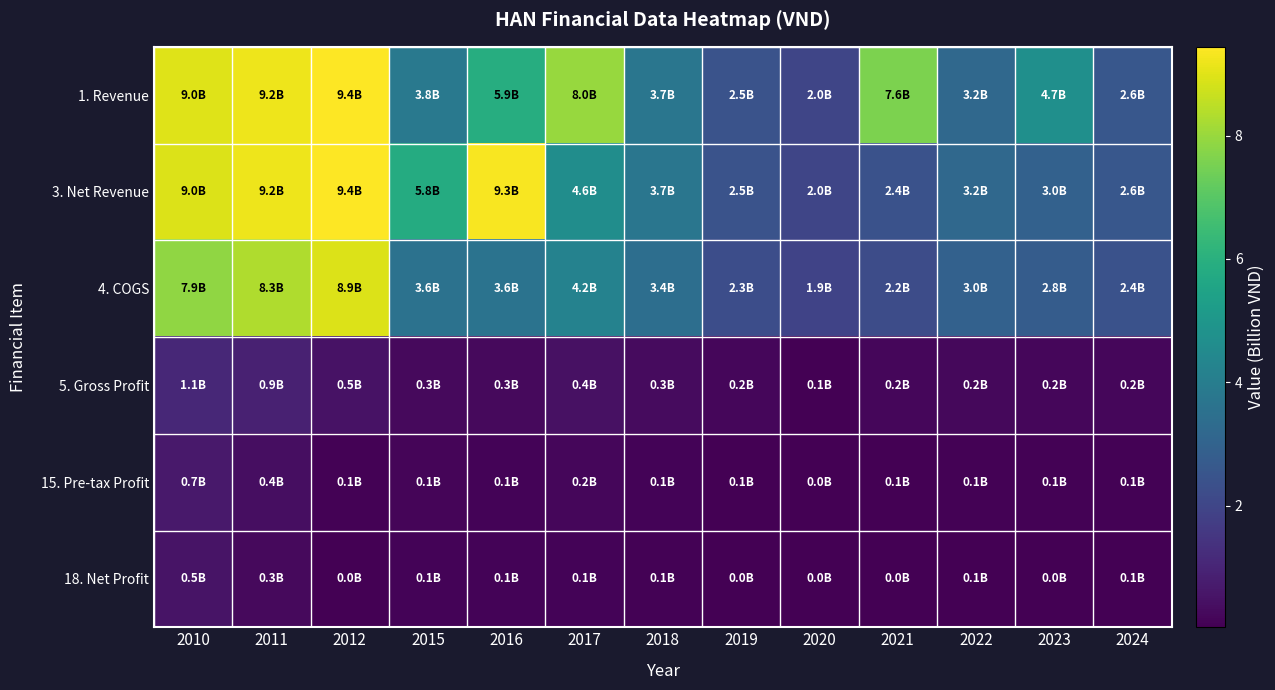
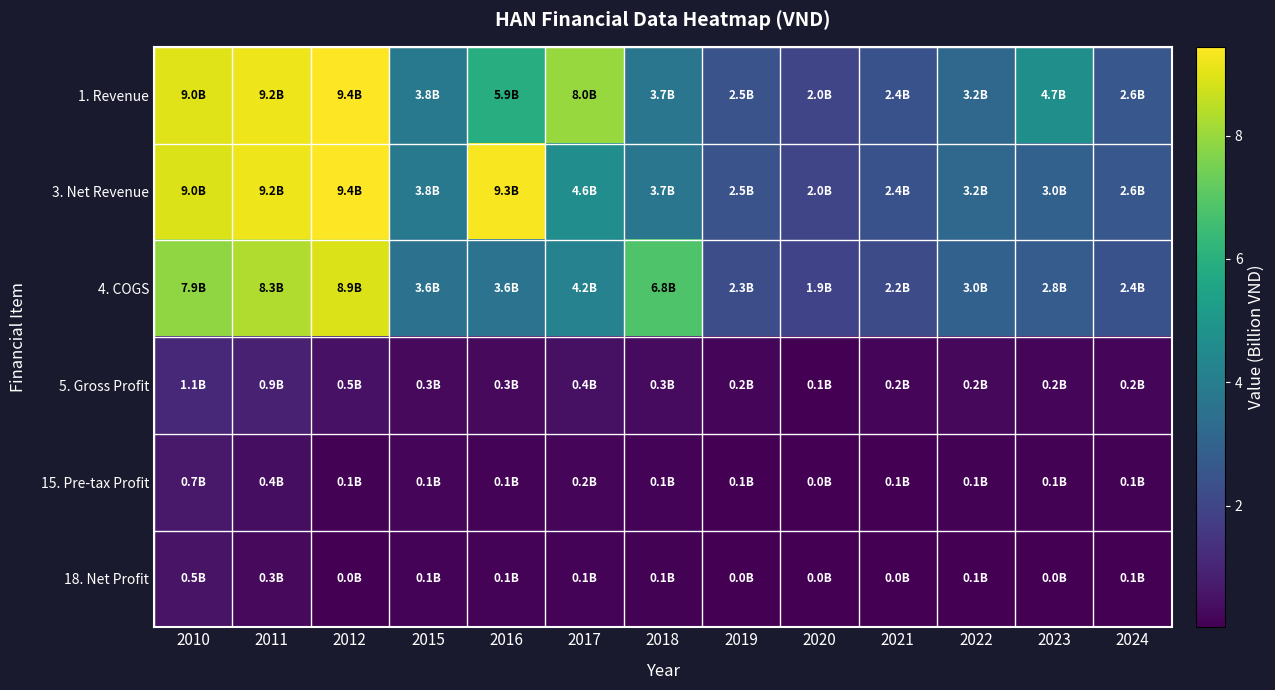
  {
    "1. Revenue": {
      "2010": "9.0B",
      "2011": "9.2B",
      "2012": "9.4B",
      "2015": "3.8B",
      "2016": "5.9B",
      "2017": "8.0B",
      "2018": "3.7B",
      "2019": "2.5B",
      "2020": "2.0B",
-     "2021": "7.6B",
+     "2021": "2.4B",
      "2022": "3.2B",
      "2023": "4.7B",
      "2024": "2.6B"
    },
    "3. Net Revenue": {
      "2010": "9.0B",
      "2011": "9.2B",
      "2012": "9.4B",
-     "2015": "5.8B",
+     "2015": "3.8B",
      "2016": "9.3B",
      "2017": "4.6B",
      "2018": "3.7B",
      "2019": "2.5B",
      "2020": "2.0B",
      "2021": "2.4B",
      "2022": "3.2B",
      "2023": "3.0B",
      "2024": "2.6B"
    },
    "4. COGS": {
      "2010": "7.9B",
      "2011": "8.3B",
      "2012": "8.9B",
      "2015": "3.6B",
      "2016": "3.6B",
      "2017": "4.2B",
-     "2018": "3.4B",
+     "2018": "6.8B",
      "2019": "2.3B",
      "2020": "1.9B",
      "2021": "2.2B",
      "2022": "3.0B",
      "2023": "2.8B",
      "2024": "2.4B"
    },
    "5. Gross Profit": {
      "2010": "1.1B",
      "2011": "0.9B",
      "2012": "0.5B",
      "2015": "0.3B",
      "2016": "0.3B",
      "2017": "0.4B",
      "2018": "0.3B",
      "2019": "0.2B",
      "2020": "0.1B",
      "2021": "0.2B",
      "2022": "0.2B",
      "2023": "0.2B",
      "2024": "0.2B"
    },
    "15. Pre-tax Profit": {
      "2010": "0.7B",
      "2011": "0.4B",
      "2012": "0.1B",
      "2015": "0.1B",
      "2016": "0.1B",
      "2017": "0.2B",
      "2018": "0.1B",
      "2019": "0.1B",
      "2020": "0.0B",
      "2021": "0.1B",
      "2022": "0.1B",
      "2023": "0.1B",
      "2024": "0.1B"
    },
    "18. Net Profit": {
      "2010": "0.5B",
      "2011": "0.3B",
      "2012": "0.0B",
      "2015": "0.1B",
      "2016": "0.1B",
      "2017": "0.1B",
      "2018": "0.1B",
      "2019": "0.0B",
      "2020": "0.0B",
      "2021": "0.0B",
      "2022": "0.1B",
      "2023": "0.0B",
      "2024": "0.1B"
    }
  }
